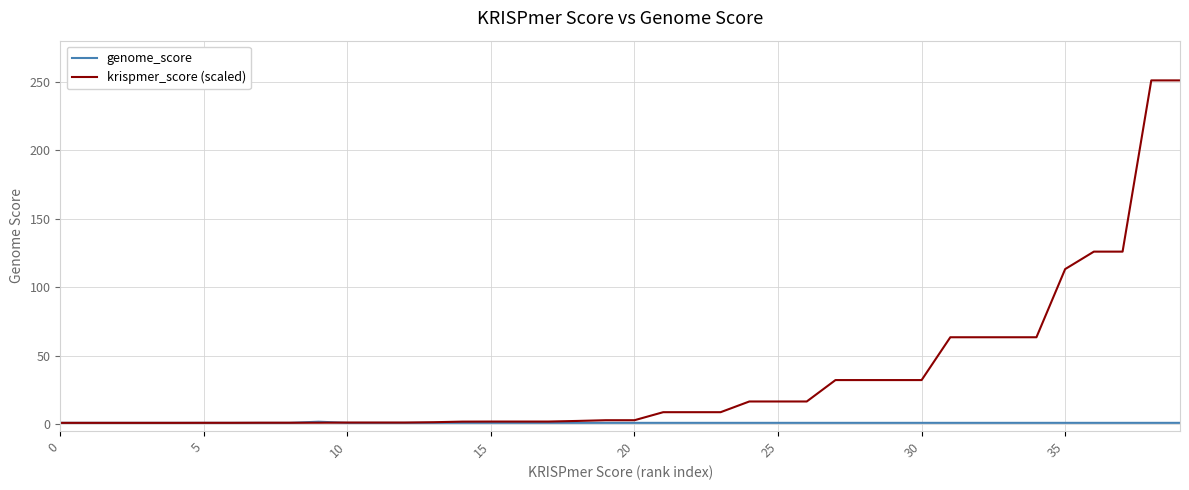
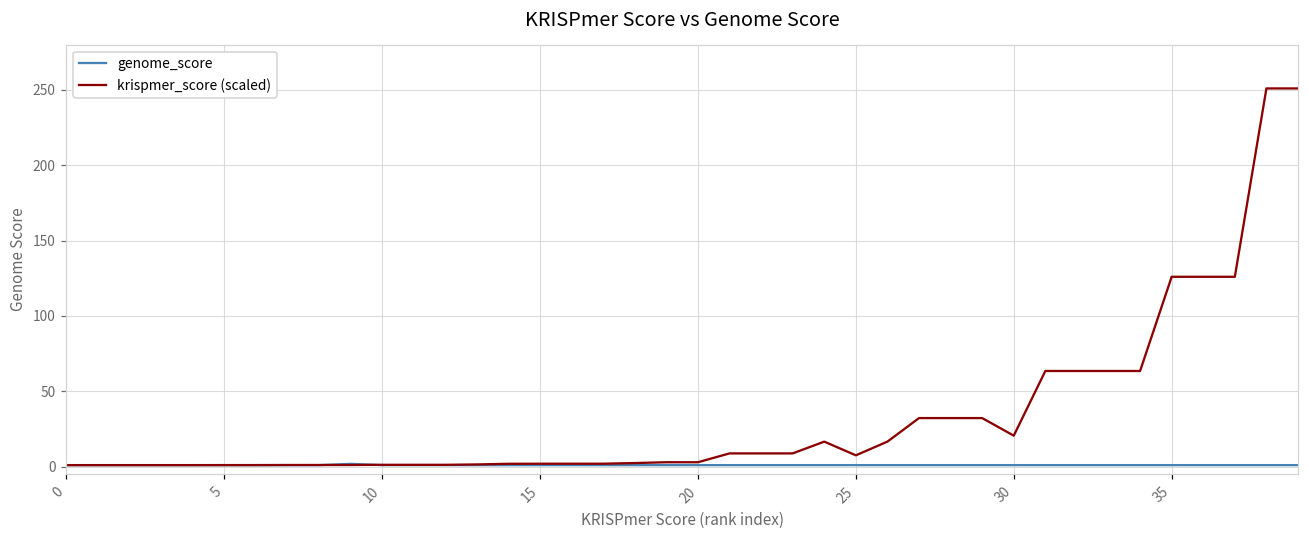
  {
    "genome_score": {
      "20": 1,
      "25": 1,
      "30": 1,
      "35": 1
    },
    "krispmer_score (scaled)": {
      "20": 3,
-     "25": 17,
-     "30": 32,
-     "35": 113
+     "25": 8,
+     "30": 21,
+     "35": 126
    }
  }
